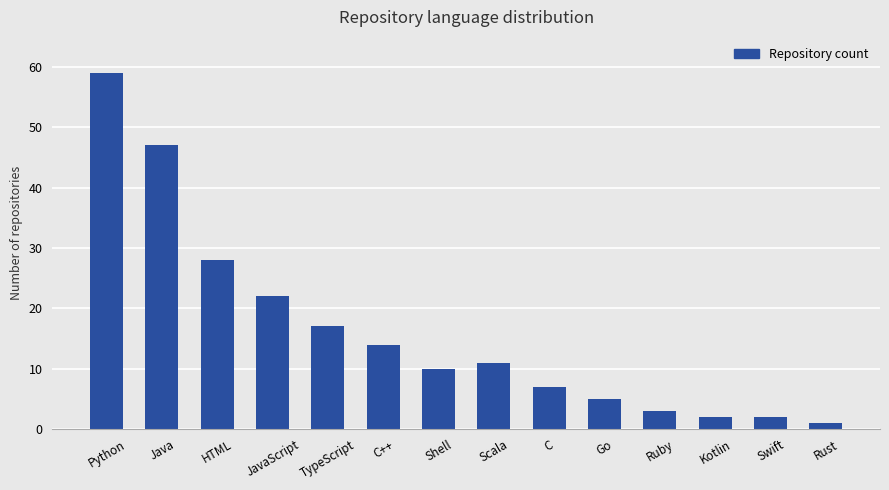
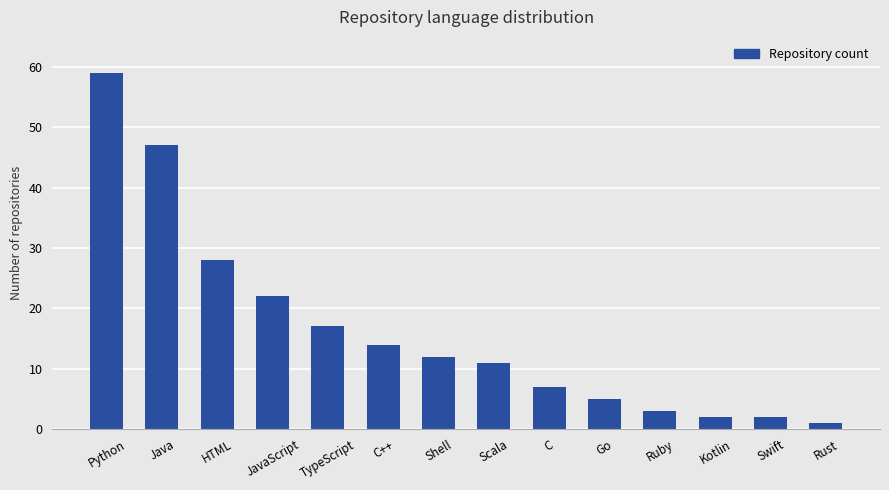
  {
    "Python": 59,
    "Java": 47,
    "HTML": 28,
    "JavaScript": 22,
    "TypeScript": 17,
    "C++": 14,
-   "Shell": 10,
+   "Shell": 12,
    "Scala": 11,
    "C": 7,
    "Go": 5,
    "Ruby": 3,
    "Kotlin": 2,
    "Swift": 2,
    "Rust": 1
  }
